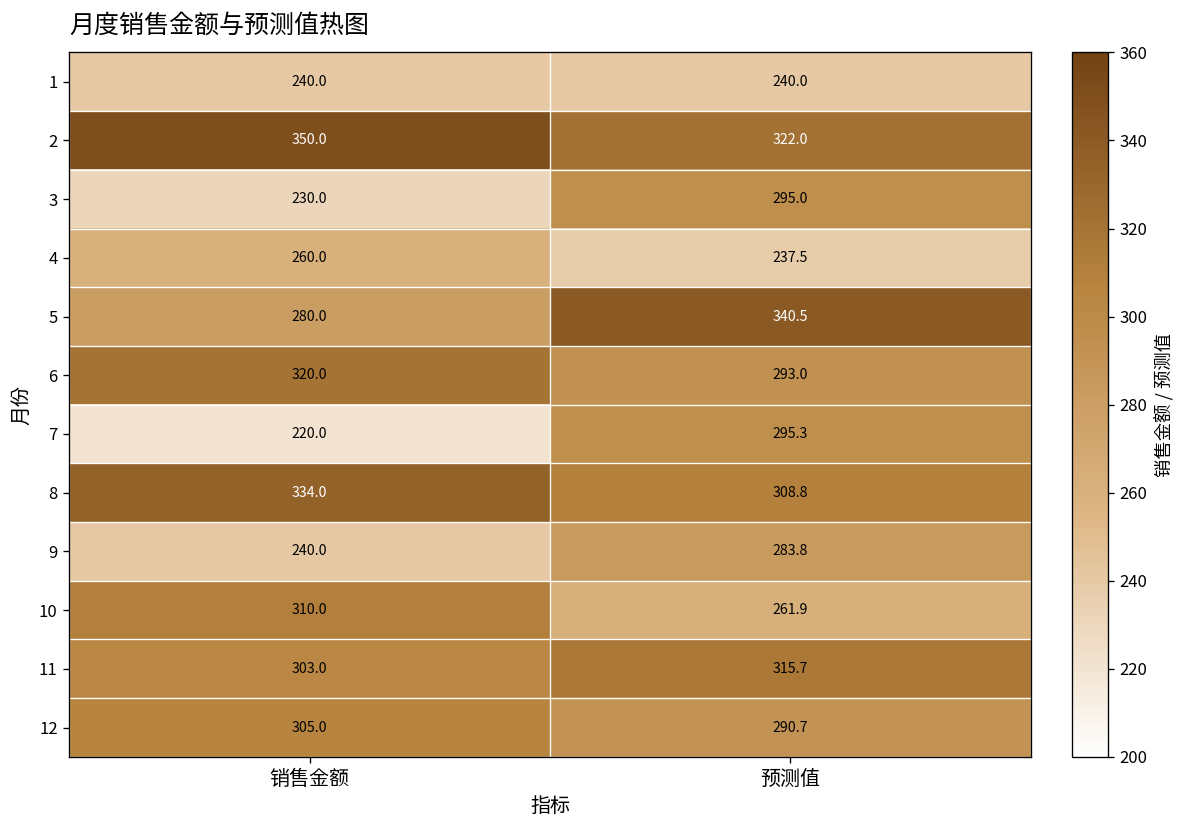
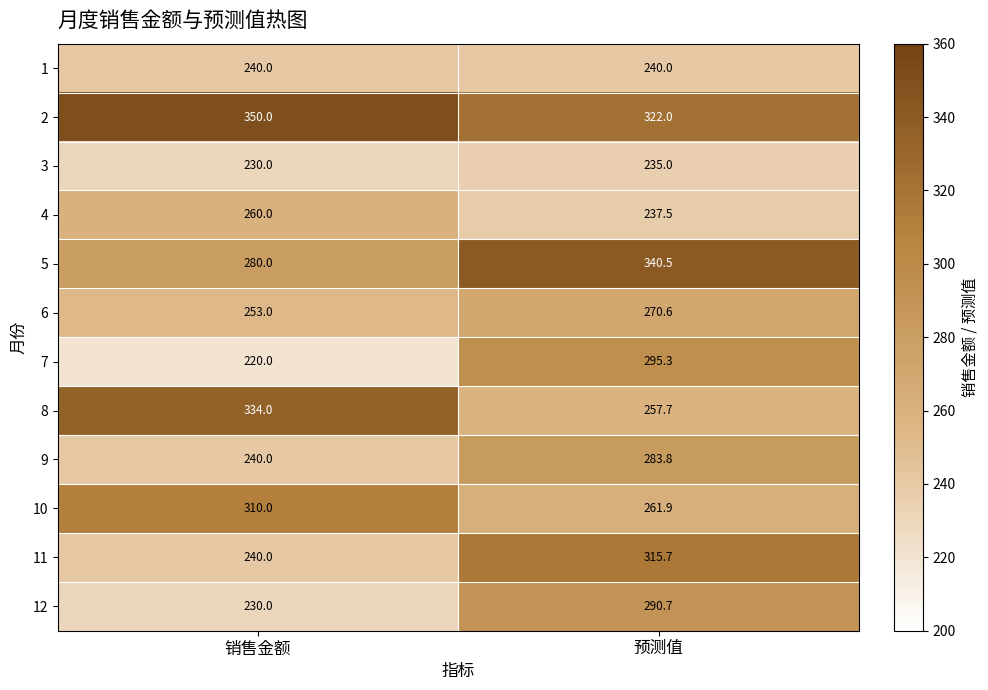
  {
    "1": {
      "销售金额": 240.0,
      "预测值": 240.0
    },
    "2": {
      "销售金额": 350.0,
      "预测值": 322.0
    },
    "3": {
      "销售金额": 230.0,
-     "预测值": 295.0
+     "预测值": 235.0
    },
    "4": {
      "销售金额": 260.0,
      "预测值": 237.5
    },
    "5": {
      "销售金额": 280.0,
      "预测值": 340.5
    },
    "6": {
-     "销售金额": 320.0,
-     "预测值": 293.0
+     "销售金额": 253.0,
+     "预测值": 270.6
    },
    "7": {
      "销售金额": 220.0,
      "预测值": 295.3
    },
    "8": {
      "销售金额": 334.0,
-     "预测值": 308.8
+     "预测值": 257.7
    },
    "9": {
      "销售金额": 240.0,
      "预测值": 283.8
    },
    "10": {
      "销售金额": 310.0,
      "预测值": 261.9
    },
    "11": {
-     "销售金额": 303.0,
+     "销售金额": 240.0,
      "预测值": 315.7
    },
    "12": {
-     "销售金额": 305.0,
+     "销售金额": 230.0,
      "预测值": 290.7
    }
  }
